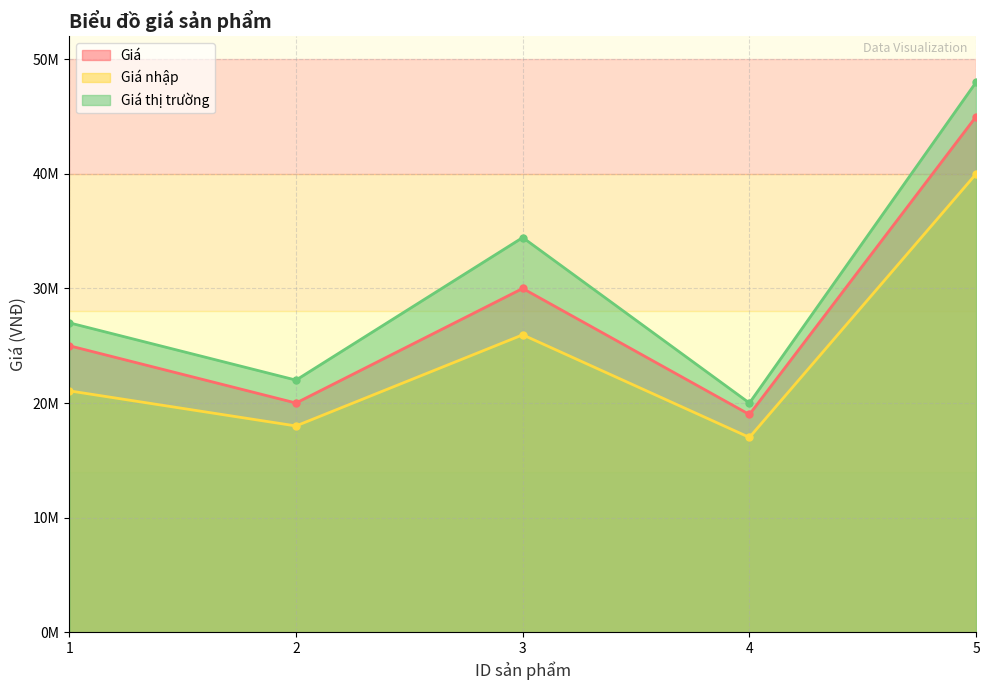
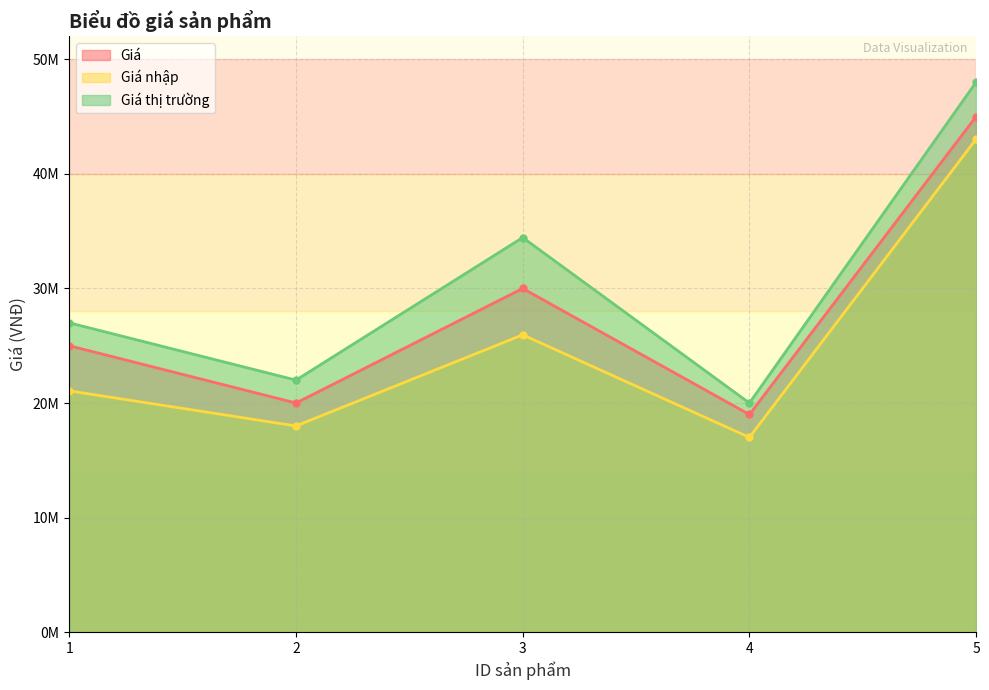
  {
    "Giá": {
      "1": 25000000,
      "2": 20000000,
      "3": 30000000,
      "4": 19000000,
      "5": 45000000
    },
    "Giá nhập": {
      "1": 21100000,
      "2": 18000000,
      "3": 26000000,
      "4": 17000000,
-     "5": 40000000
+     "5": 43000000
    },
    "Giá thị trường": {
      "1": 27000000,
      "2": 22000000,
      "3": 34400000,
      "4": 20000000,
      "5": 48000000
    }
  }
